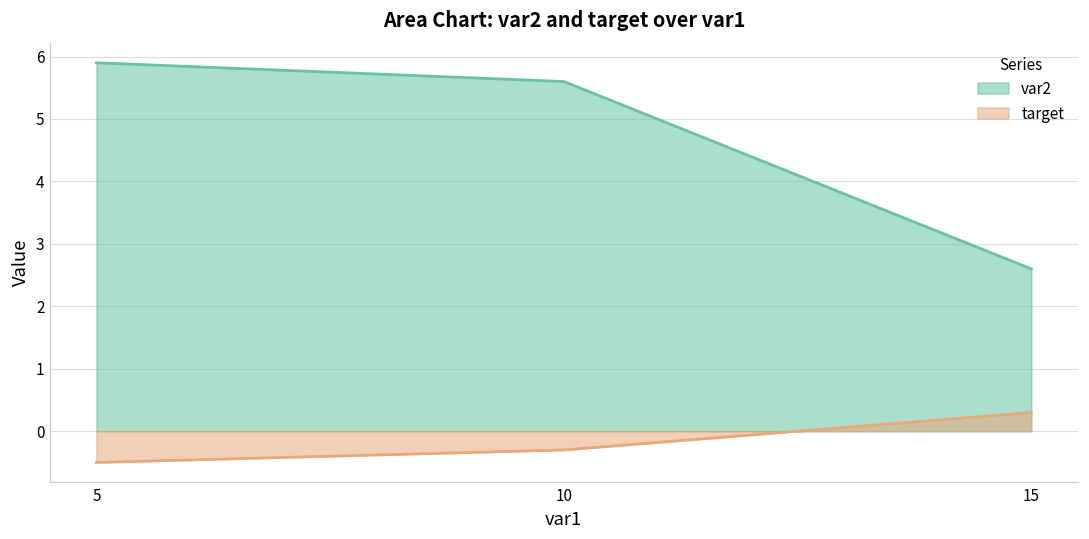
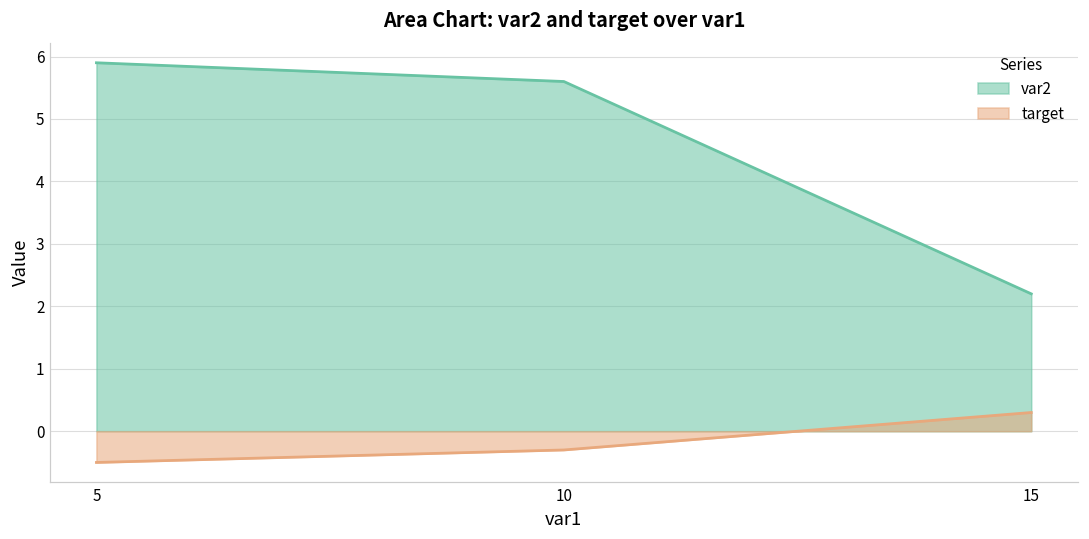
  {
    "var2": {
      "5": 5.9,
      "10": 5.6,
-     "15": 2.6
+     "15": 2.2
    }
  }
